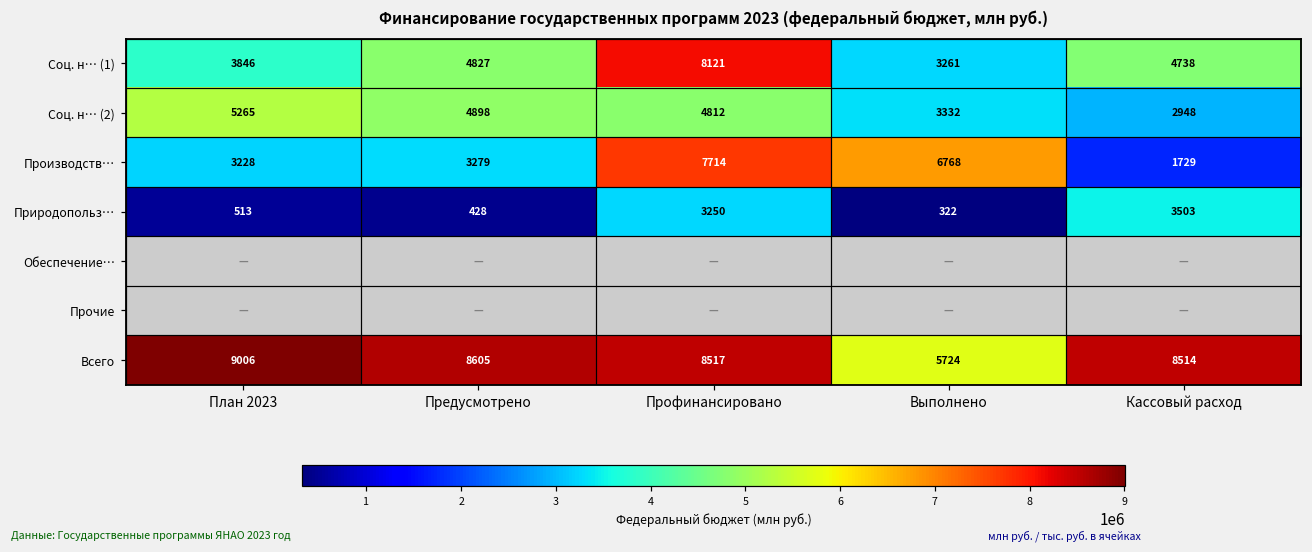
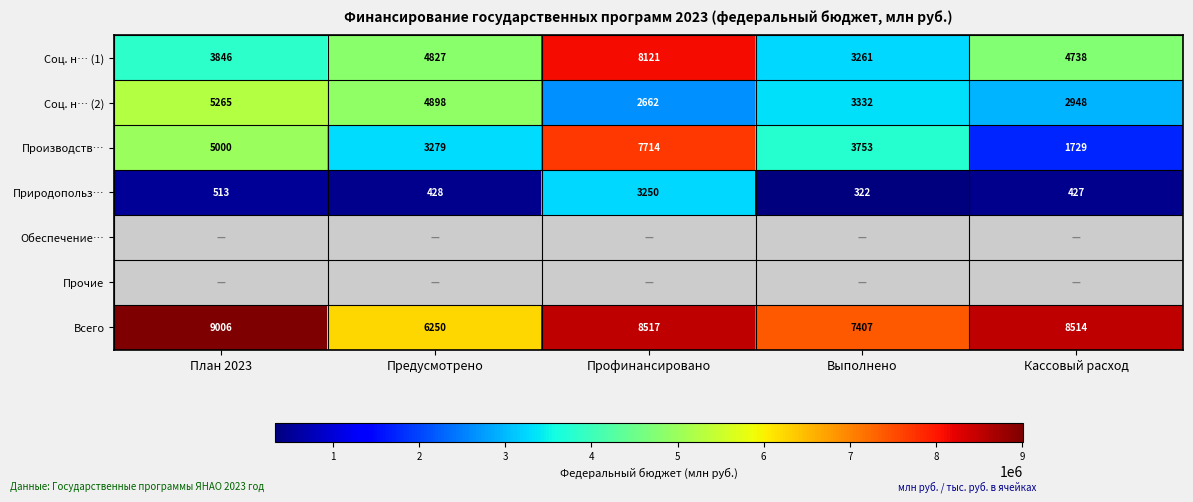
  {
    "Соц. н… (1)": {
      "План 2023": 3846,
      "Предусмотрено": 4827,
      "Профинансировано": 8121,
      "Выполнено": 3261,
      "Кассовый расход": 4738
    },
    "Соц. н… (2)": {
      "План 2023": 5265,
      "Предусмотрено": 4898,
-     "Профинансировано": 4812,
+     "Профинансировано": 2662,
      "Выполнено": 3332,
      "Кассовый расход": 2948
    },
    "Производств…": {
-     "План 2023": 3228,
+     "План 2023": 5000,
      "Предусмотрено": 3279,
      "Профинансировано": 7714,
-     "Выполнено": 6768,
+     "Выполнено": 3753,
      "Кассовый расход": 1729
    },
    "Природопольз…": {
      "План 2023": 513,
      "Предусмотрено": 428,
      "Профинансировано": 3250,
      "Выполнено": 322,
-     "Кассовый расход": 3503
+     "Кассовый расход": 427
    },
    "Всего": {
      "План 2023": 9006,
-     "Предусмотрено": 8605,
+     "Предусмотрено": 6250,
      "Профинансировано": 8517,
-     "Выполнено": 5724,
+     "Выполнено": 7407,
      "Кассовый расход": 8514
    }
  }
